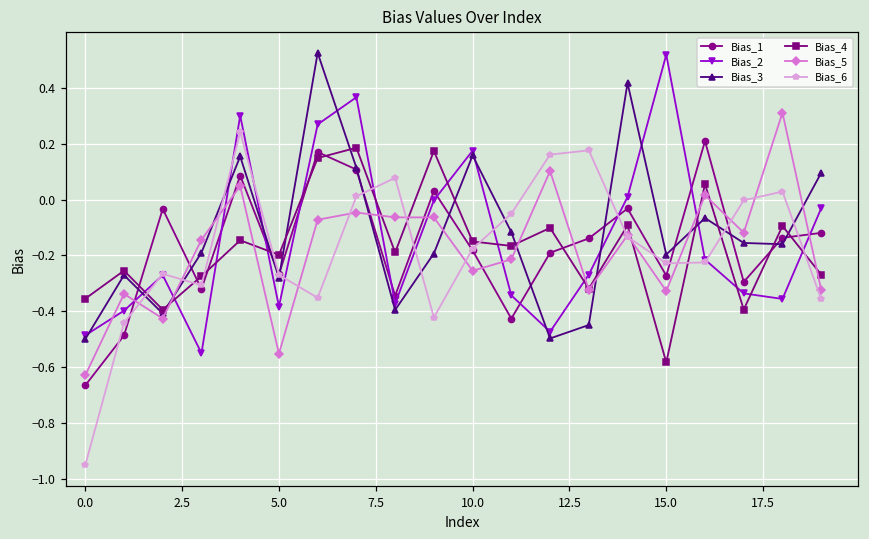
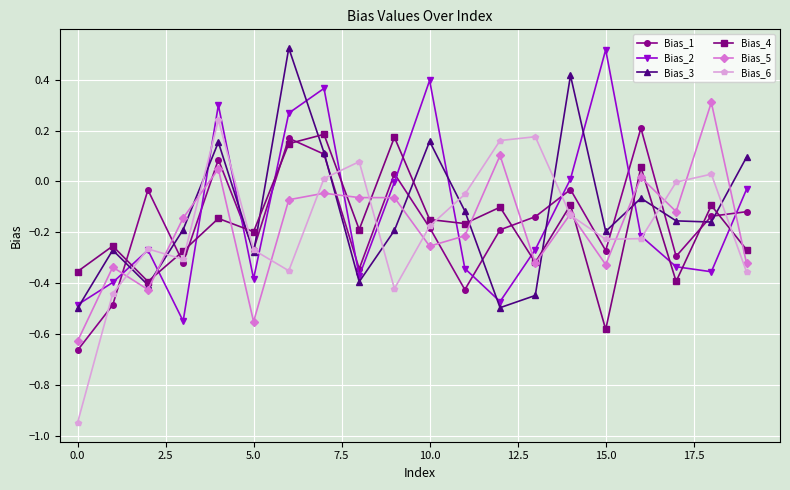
  {
    "Bias_2": {
      "0.0": -0.49,
      "5.0": -0.38,
-     "10.0": 0.17,
+     "10.0": 0.40,
      "15.0": 0.52
    }
  }
